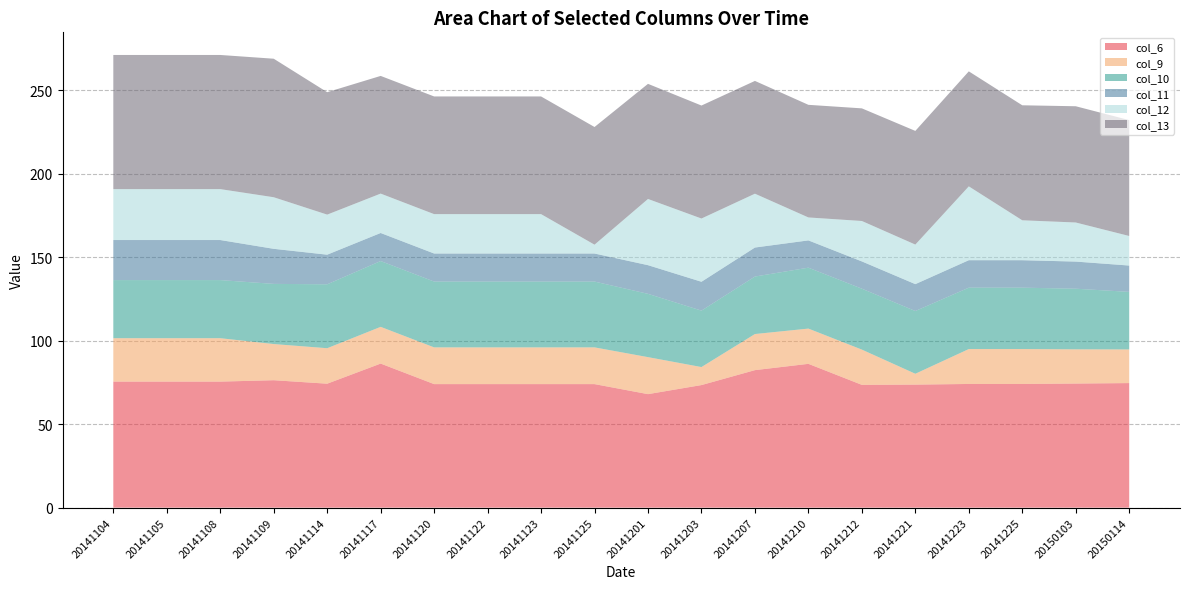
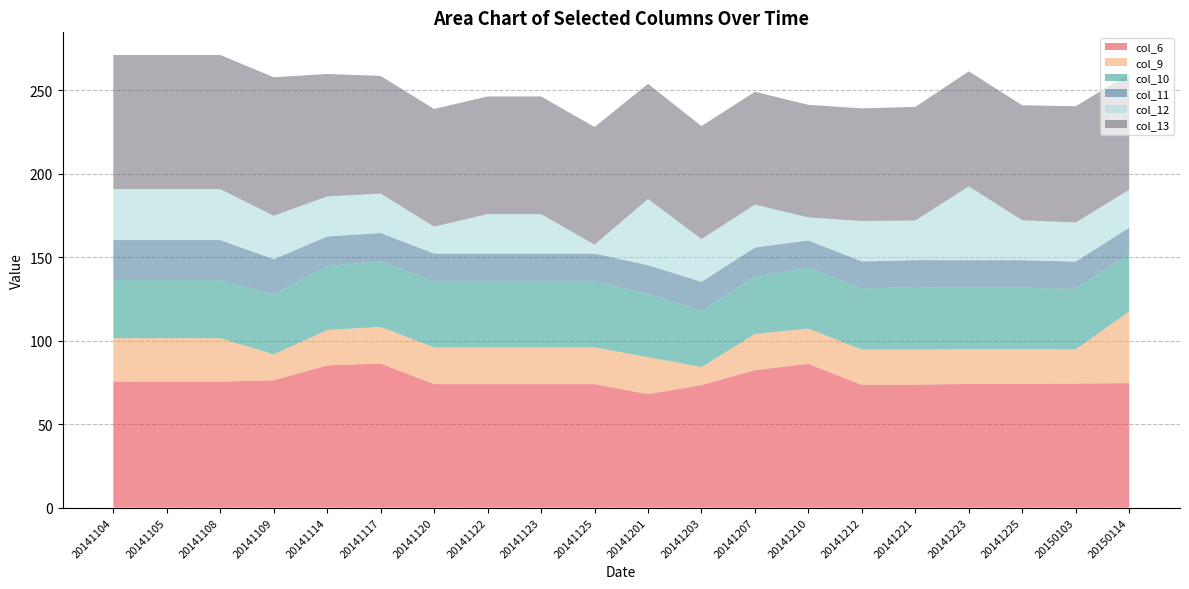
  {
    "col_6": {
      "20141104": 76,
      "20141105": 76,
      "20141108": 76,
      "20141109": 76,
-     "20141114": 74,
+     "20141114": 85,
      "20141117": 86,
      "20141120": 74,
      "20141122": 74,
      "20141123": 74,
      "20141125": 74,
      "20141201": 68,
      "20141203": 73,
      "20141207": 82,
      "20141210": 86,
      "20141212": 74,
      "20141221": 74,
      "20141223": 74,
      "20141225": 74,
      "20150103": 74,
      "20150114": 75
    },
    "col_9": {
      "20141104": 26,
      "20141105": 26,
      "20141108": 26,
-     "20141109": 22,
+     "20141109": 15,
      "20141114": 21,
      "20141117": 22,
      "20141120": 22,
      "20141122": 22,
      "20141123": 22,
      "20141125": 22,
      "20141201": 22,
      "20141203": 11,
      "20141207": 22,
      "20141210": 21,
      "20141212": 21,
-     "20141221": 7,
+     "20141221": 21,
      "20141223": 21,
      "20141225": 21,
      "20150103": 21,
-     "20150114": 20
+     "20150114": 43
    },
    "col_12": {
      "20141104": 31,
      "20141105": 31,
      "20141108": 31,
-     "20141109": 31,
+     "20141109": 26,
      "20141114": 24,
      "20141117": 24,
-     "20141120": 24,
+     "20141120": 16,
      "20141122": 24,
      "20141123": 24,
      "20141125": 5,
      "20141201": 40,
-     "20141203": 38,
-     "20141207": 32,
+     "20141203": 26,
+     "20141207": 26,
      "20141210": 14,
      "20141212": 24,
      "20141221": 24,
      "20141223": 44,
      "20141225": 24,
      "20150103": 23,
-     "20150114": 18
+     "20150114": 23
    }
  }
